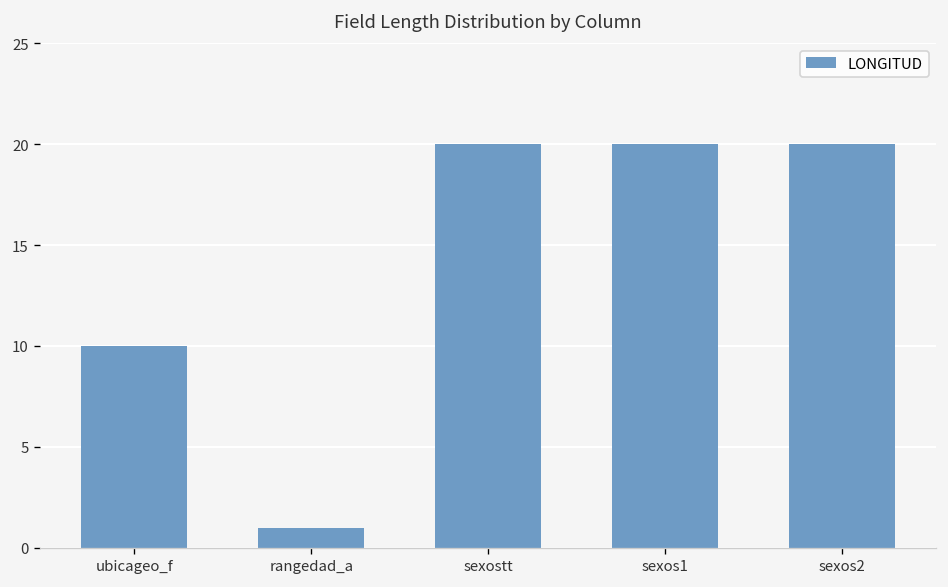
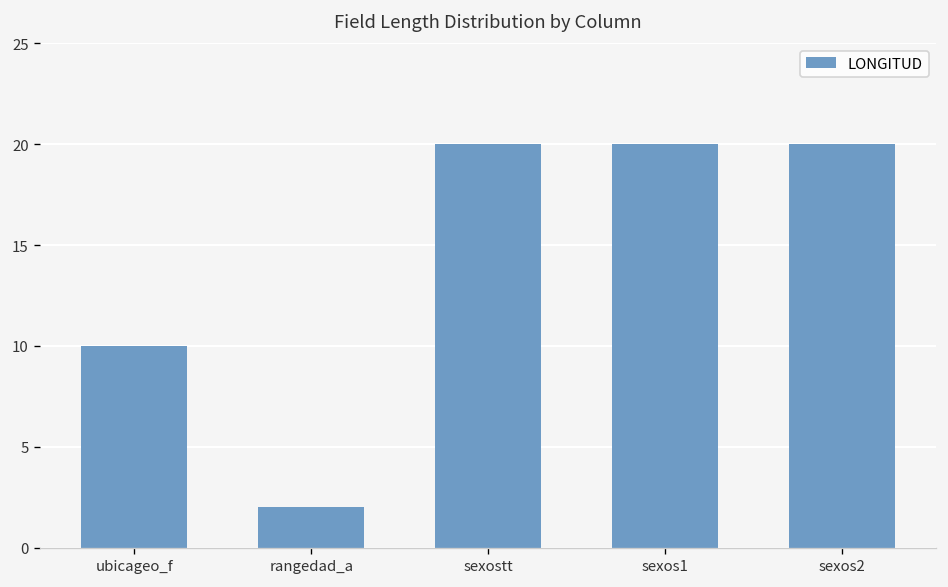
  {
    "ubicageo_f": 10,
-   "rangedad_a": 1,
+   "rangedad_a": 2,
    "sexostt": 20,
    "sexos1": 20,
    "sexos2": 20
  }
